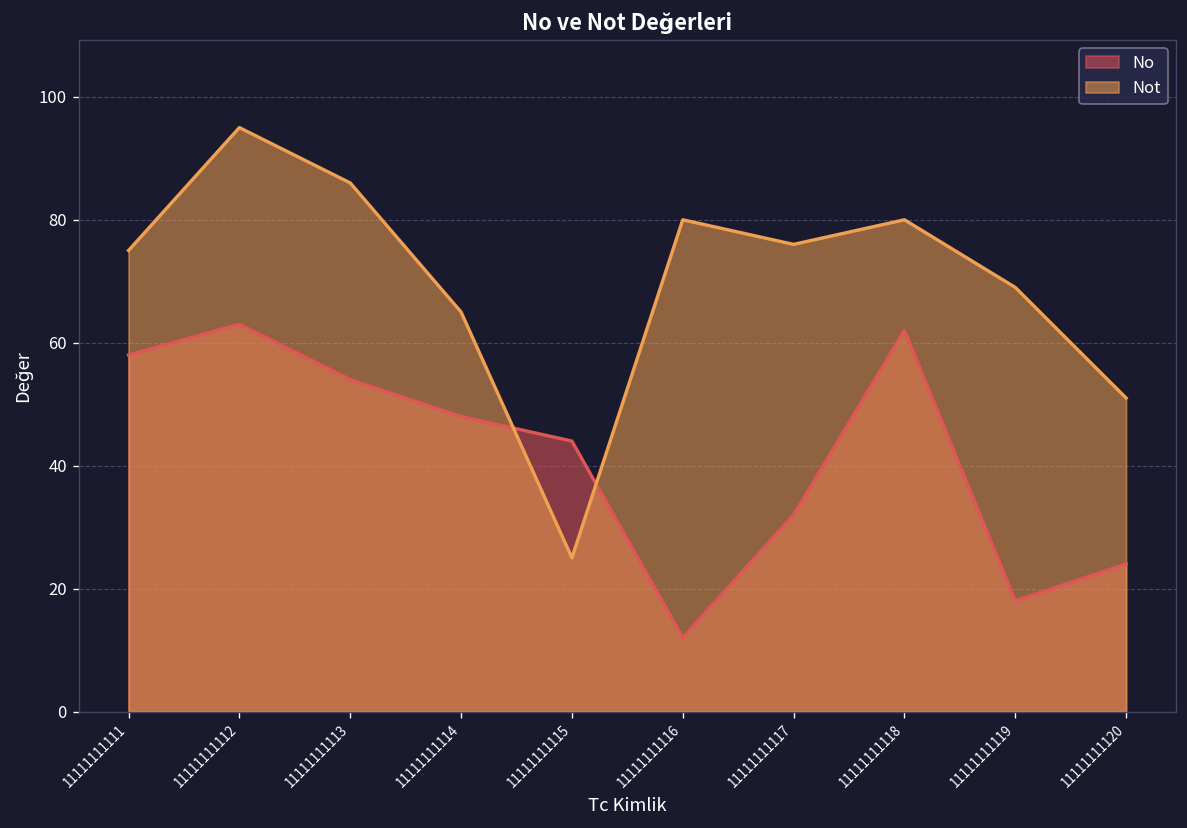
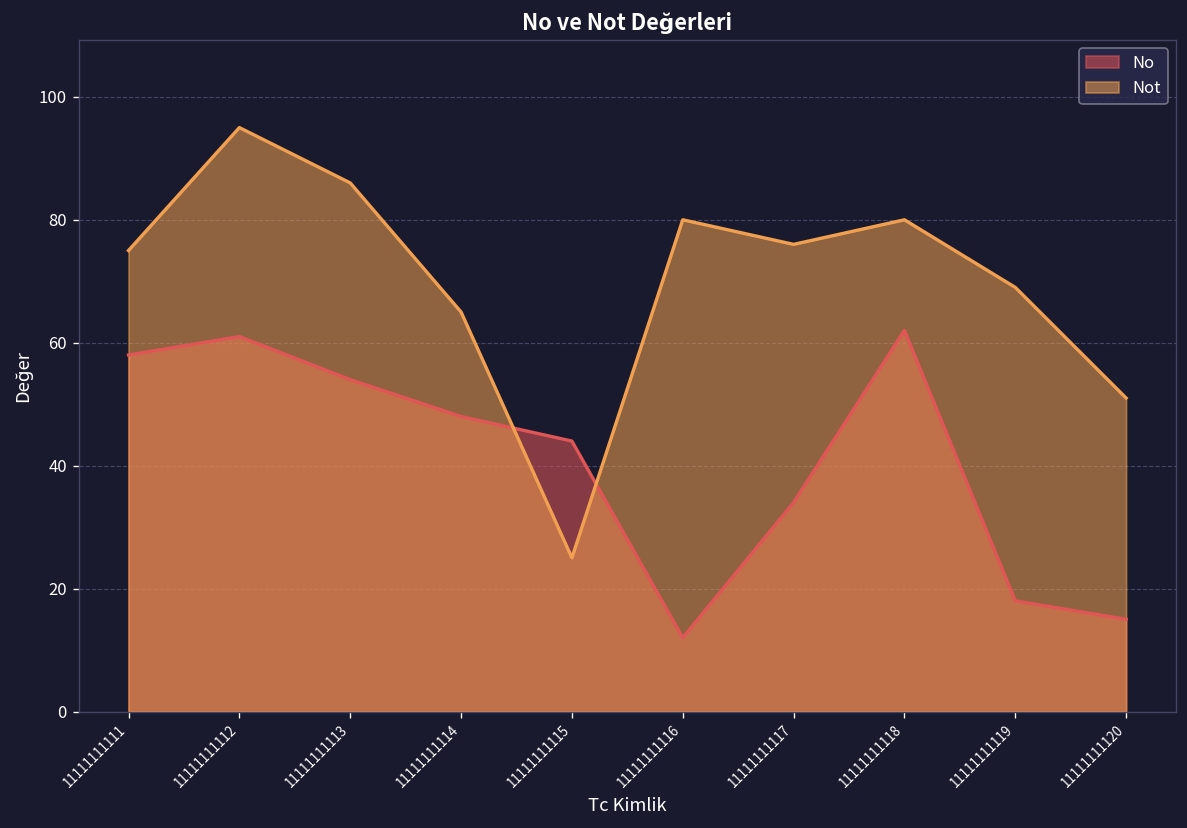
  {
    "No": {
      "11111111111": 58,
-     "11111111112": 63,
+     "11111111112": 61,
      "11111111113": 54,
      "11111111114": 48,
      "11111111115": 44,
      "11111111116": 12,
-     "11111111117": 32,
+     "11111111117": 34,
      "11111111118": 62,
      "11111111119": 18,
-     "11111111120": 24
+     "11111111120": 15
    },
    "Not": {
      "11111111111": 75,
      "11111111112": 95,
      "11111111113": 86,
      "11111111114": 65,
      "11111111115": 25,
      "11111111116": 80,
      "11111111117": 76,
      "11111111118": 80,
      "11111111119": 69,
      "11111111120": 51
    }
  }
